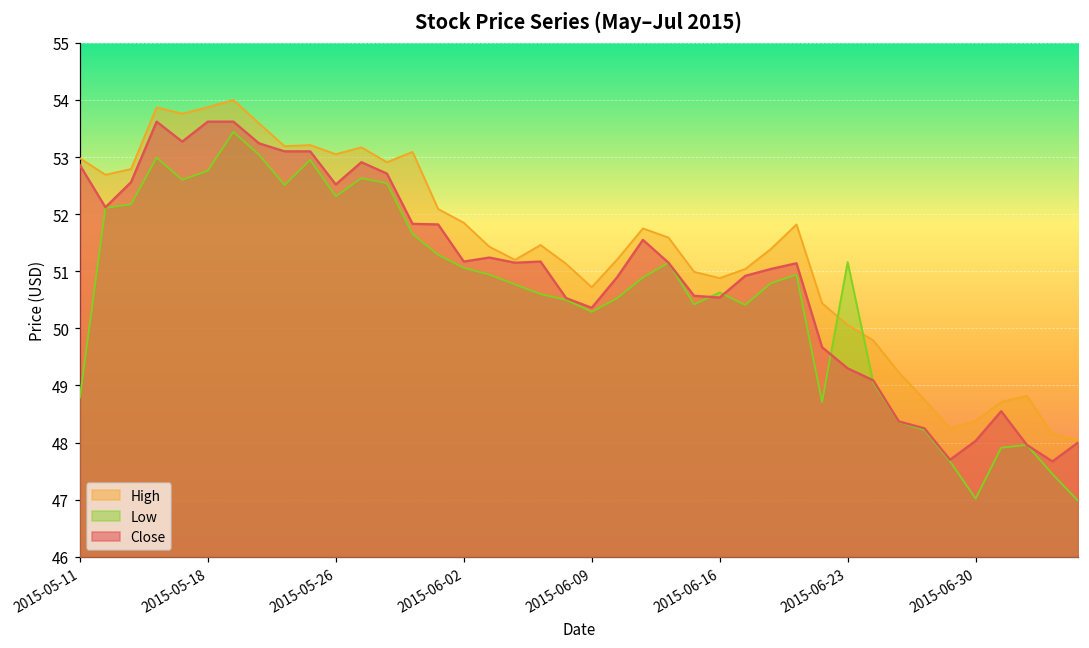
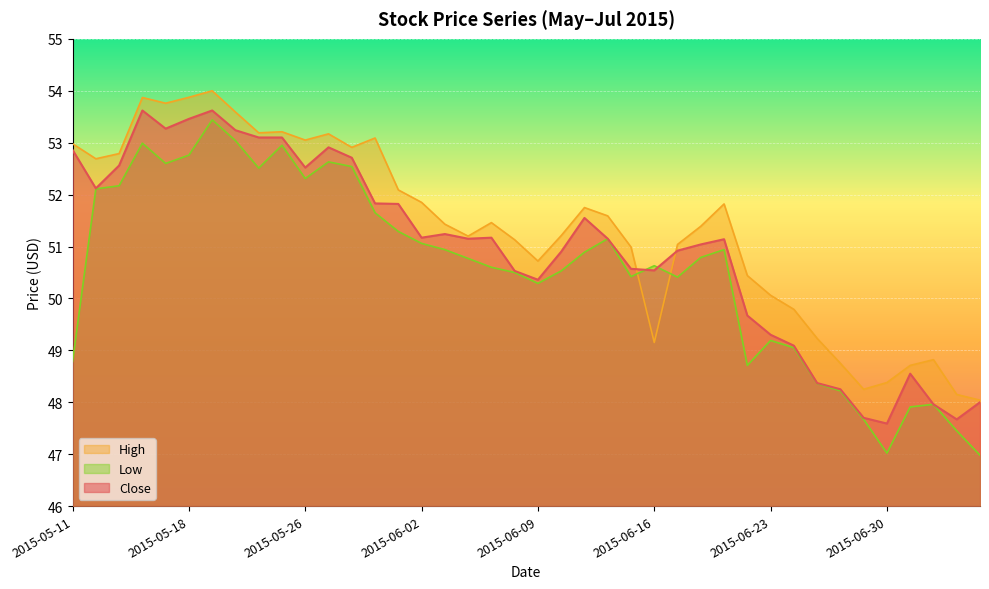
  {
    "High": {
      "2015-05-11": 53.0,
      "2015-05-18": 53.9,
      "2015-05-26": 53.0,
      "2015-06-02": 51.8,
      "2015-06-09": 50.7,
-     "2015-06-16": 50.9,
+     "2015-06-16": 49.2,
      "2015-06-23": 50.1,
      "2015-06-30": 48.4
    },
    "Low": {
      "2015-05-11": 48.8,
      "2015-05-18": 52.8,
      "2015-05-26": 52.3,
      "2015-06-02": 51.1,
      "2015-06-09": 50.3,
      "2015-06-16": 50.6,
-     "2015-06-23": 51.2,
+     "2015-06-23": 49.2,
      "2015-06-30": 47.0
    },
    "Close": {
      "2015-05-11": 52.9,
-     "2015-05-18": 53.6,
+     "2015-05-18": 53.5,
      "2015-05-26": 52.5,
      "2015-06-02": 51.2,
      "2015-06-09": 50.4,
      "2015-06-16": 50.5,
      "2015-06-23": 49.3,
-     "2015-06-30": 48.0
+     "2015-06-30": 47.6
    }
  }
